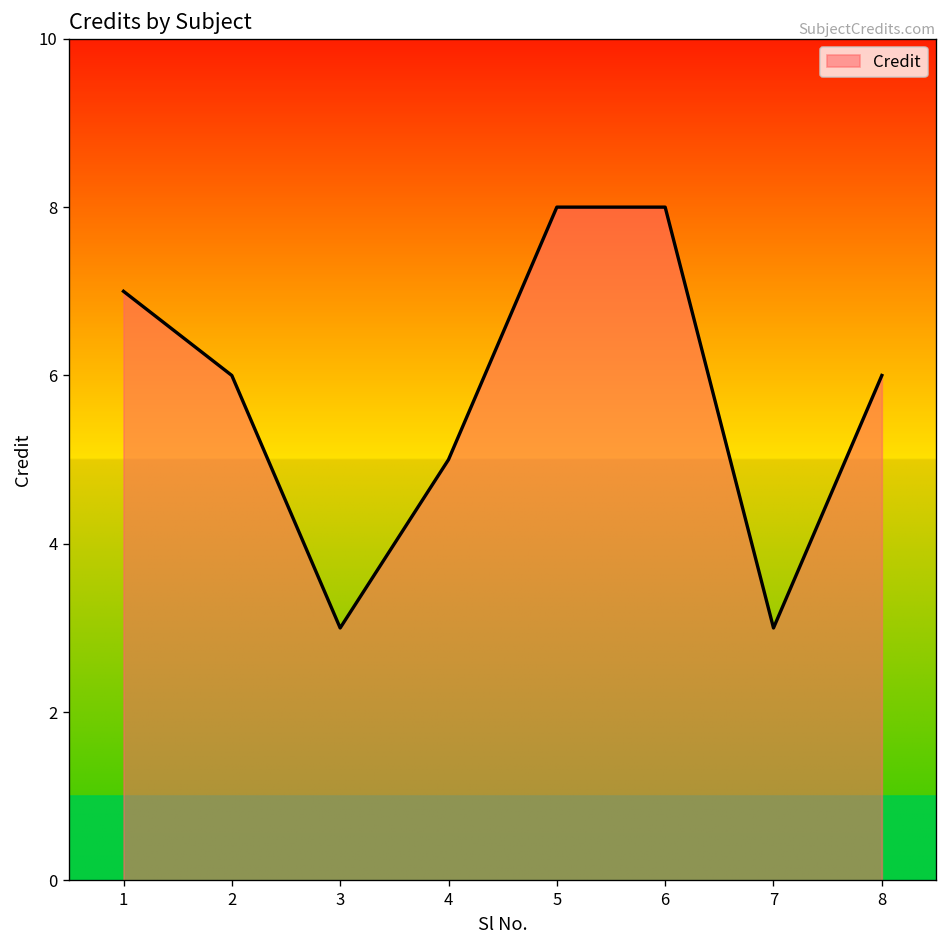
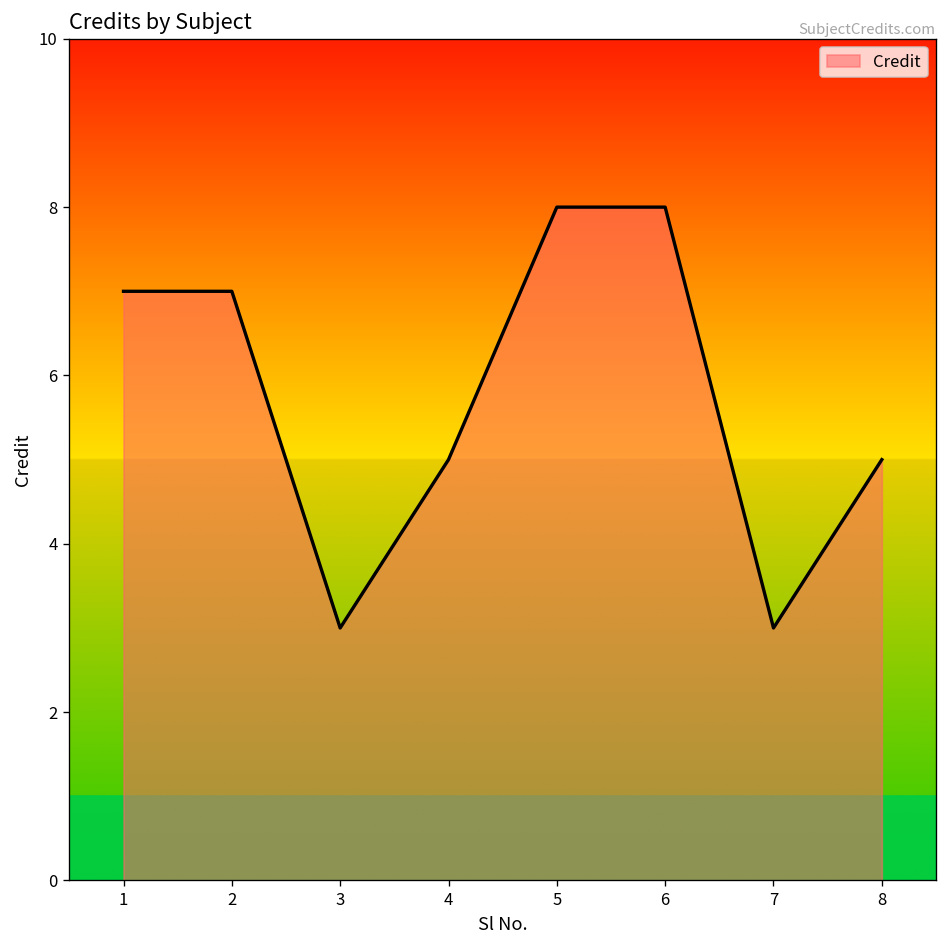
  {
    "1": 7,
-   "2": 6,
+   "2": 7,
    "3": 3,
    "4": 5,
    "5": 8,
    "6": 8,
    "7": 3,
-   "8": 6
+   "8": 5
  }
